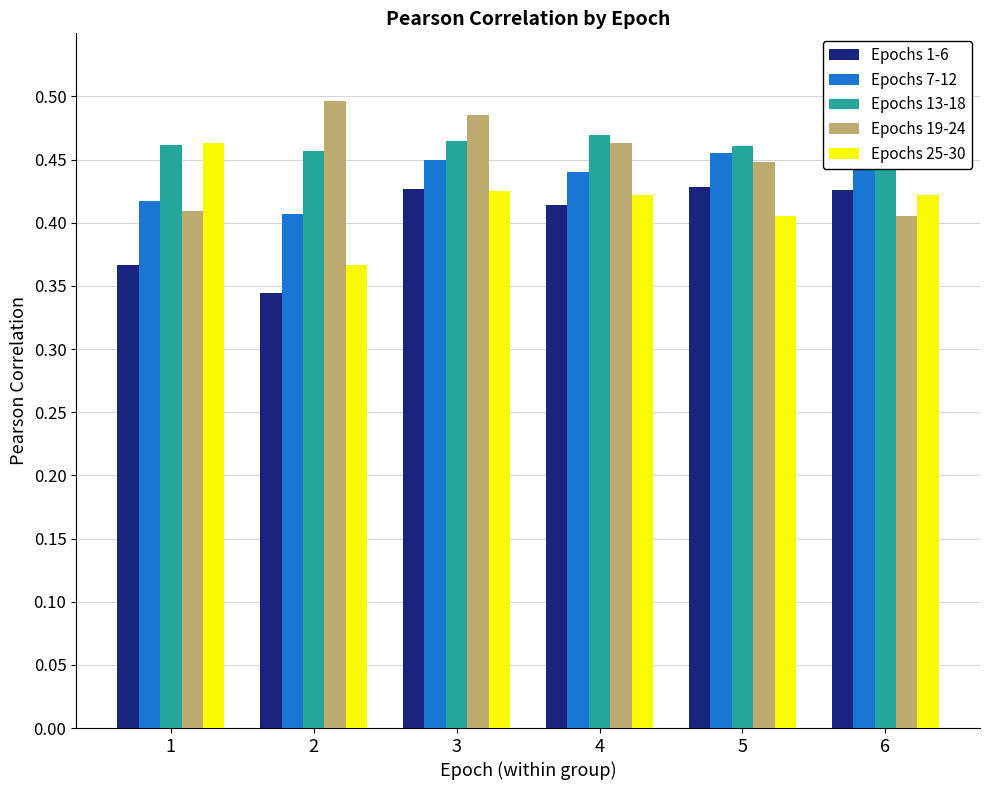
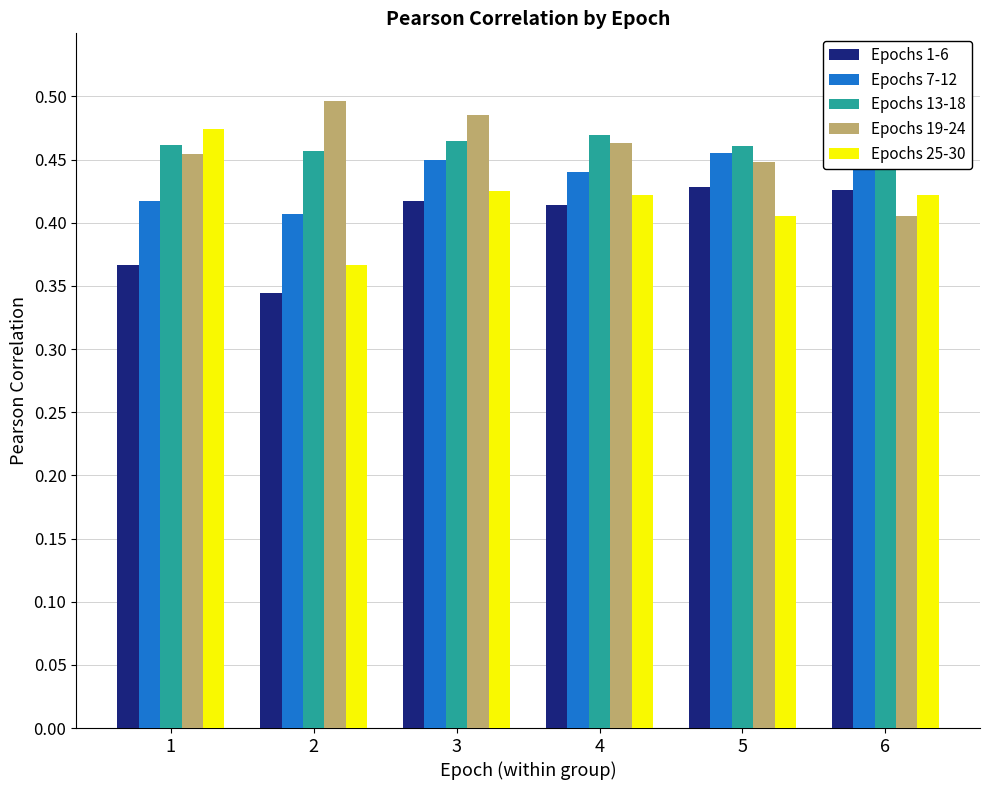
  {
    "Epochs 1-6": {
      "1": 0.367,
      "2": 0.345,
-     "3": 0.427,
+     "3": 0.418,
      "4": 0.414,
      "5": 0.428,
      "6": 0.426
    },
    "Epochs 7-12": {
      "1": 0.417,
      "2": 0.407,
      "3": 0.449,
      "4": 0.441,
      "5": 0.455
    },
    "Epochs 13-18": {
      "1": 0.461,
      "2": 0.457,
      "3": 0.465,
      "4": 0.470,
      "5": 0.461
    },
    "Epochs 19-24": {
-     "1": 0.410,
+     "1": 0.454,
      "2": 0.497,
      "3": 0.485,
      "4": 0.463,
      "5": 0.448,
      "6": 0.406
    },
    "Epochs 25-30": {
-     "1": 0.463,
+     "1": 0.475,
      "2": 0.367,
      "3": 0.425,
      "4": 0.422,
      "5": 0.405,
      "6": 0.422
    }
  }
